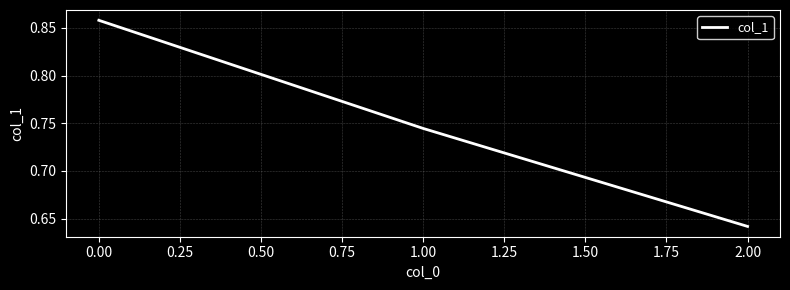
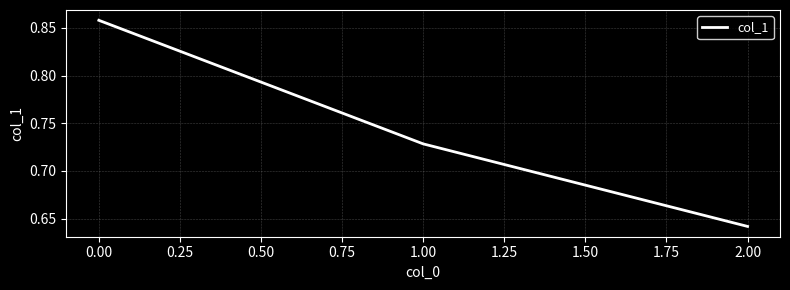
  {
    "0.00": 0.86,
-   "1.00": 0.74,
+   "1.00": 0.73,
    "2.00": 0.64
  }
